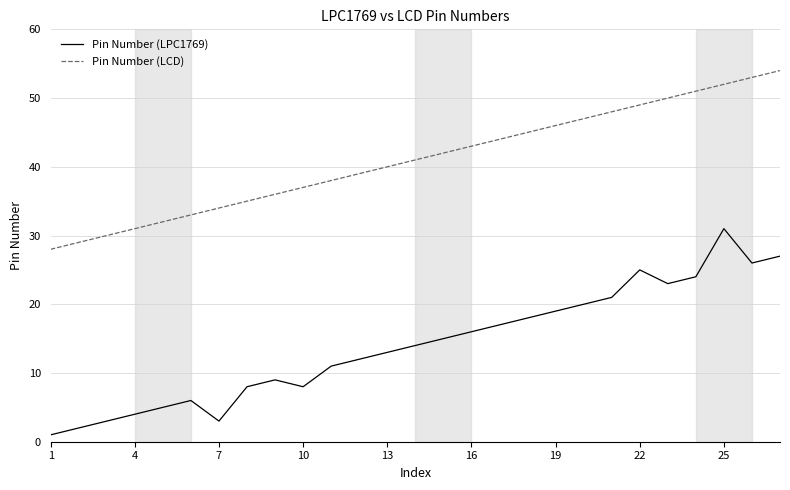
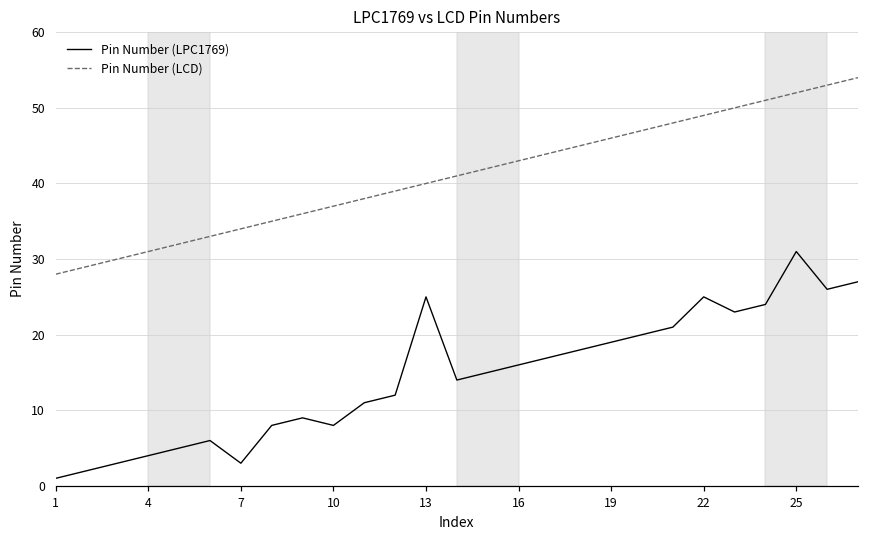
  {
    "Pin Number (LPC1769)": {
      "1": 1,
      "4": 4,
      "7": 3,
      "10": 8,
-     "13": 13,
+     "13": 25,
      "16": 16,
      "19": 19,
      "22": 25,
      "25": 31
    },
    "Pin Number (LCD)": {
      "1": 28,
      "4": 31,
      "7": 34,
      "10": 37,
      "13": 40,
      "16": 43,
      "19": 46,
      "22": 49,
      "25": 52
    }
  }
